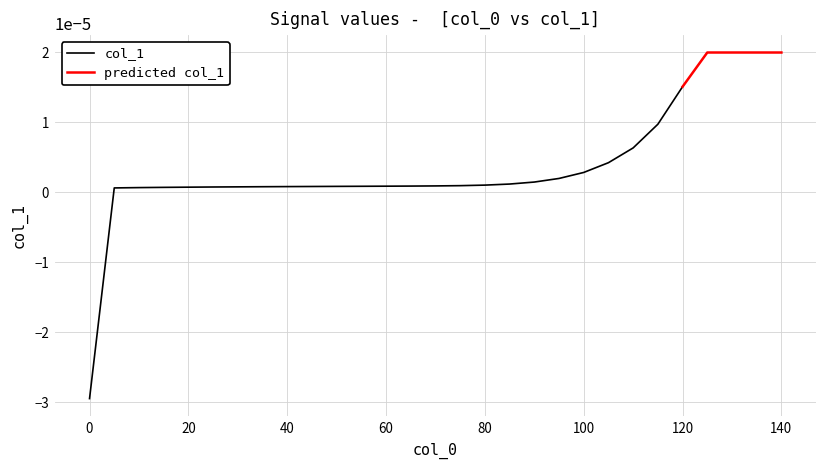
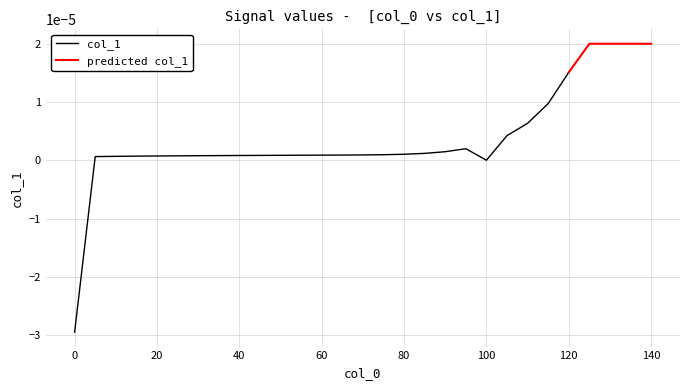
  {
    "col_1": {
      "0": -0.000030,
      "20": 0.000001,
      "40": 0.000001,
      "60": 0.000001,
      "80": 0.000001,
-     "100": 0.000003
+     "100": 0.000000
    },
    "predicted col_1": {
      "140": 0.000020
    }
  }
